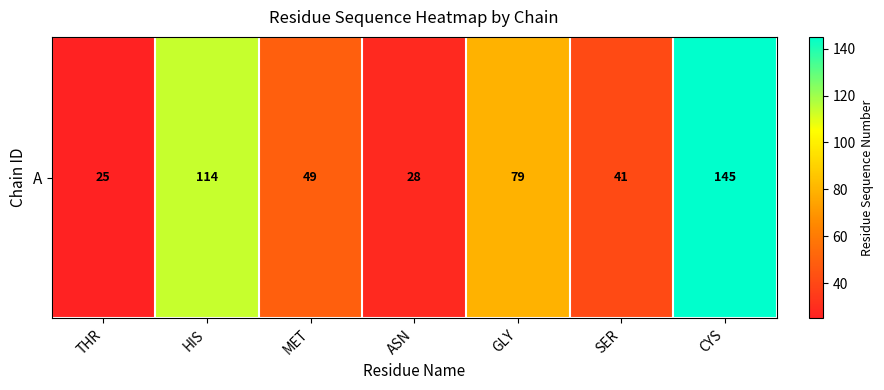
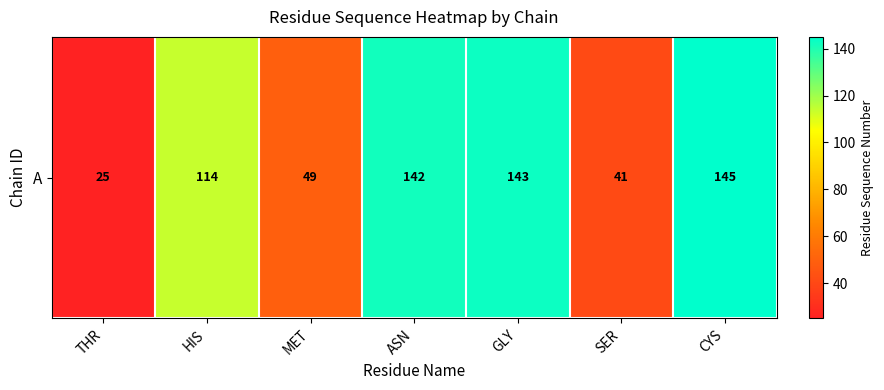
  {
    "A": {
      "THR": 25,
      "HIS": 114,
      "MET": 49,
-     "ASN": 28,
-     "GLY": 79,
+     "ASN": 142,
+     "GLY": 143,
      "SER": 41,
      "CYS": 145
    }
  }
